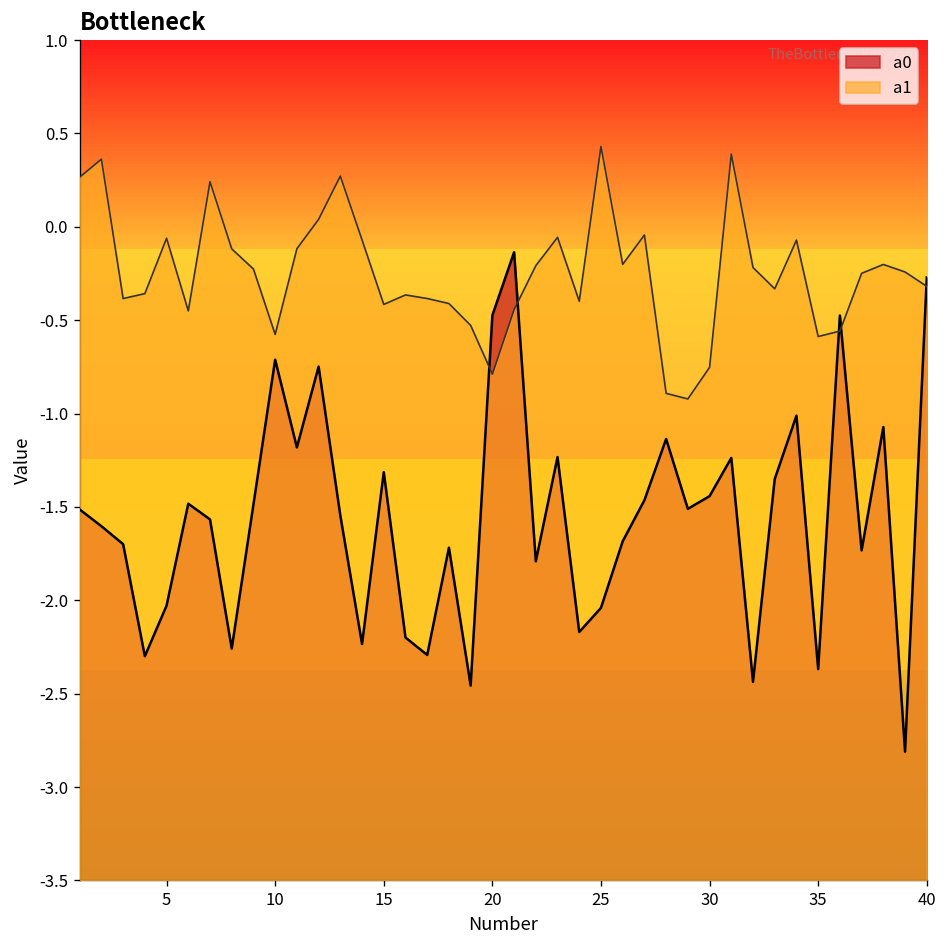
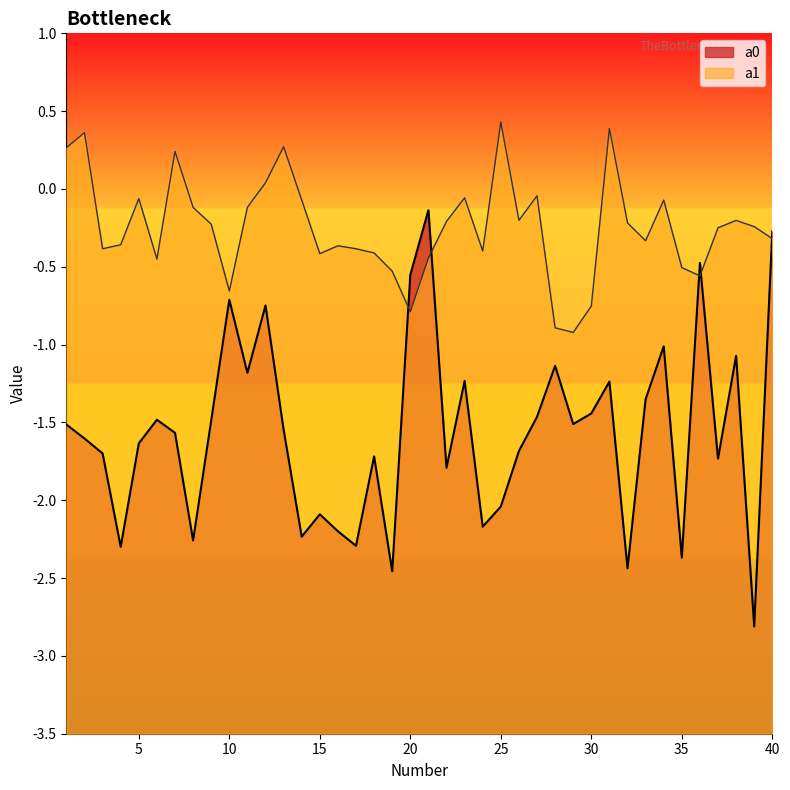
  {
    "a0": {
-     "5": -2.03,
+     "5": -1.63,
      "10": -0.71,
-     "15": -1.31,
-     "20": -0.47,
+     "15": -2.09,
+     "20": -0.55,
      "25": -2.04,
      "30": -1.44,
      "35": -2.37,
      "40": -0.27
    },
    "a1": {
      "5": -0.06,
-     "10": -0.58,
+     "10": -0.66,
      "15": -0.42,
      "20": -0.79,
      "25": 0.43,
      "30": -0.75,
-     "35": -0.59,
+     "35": -0.50,
      "40": -0.32
    }
  }
